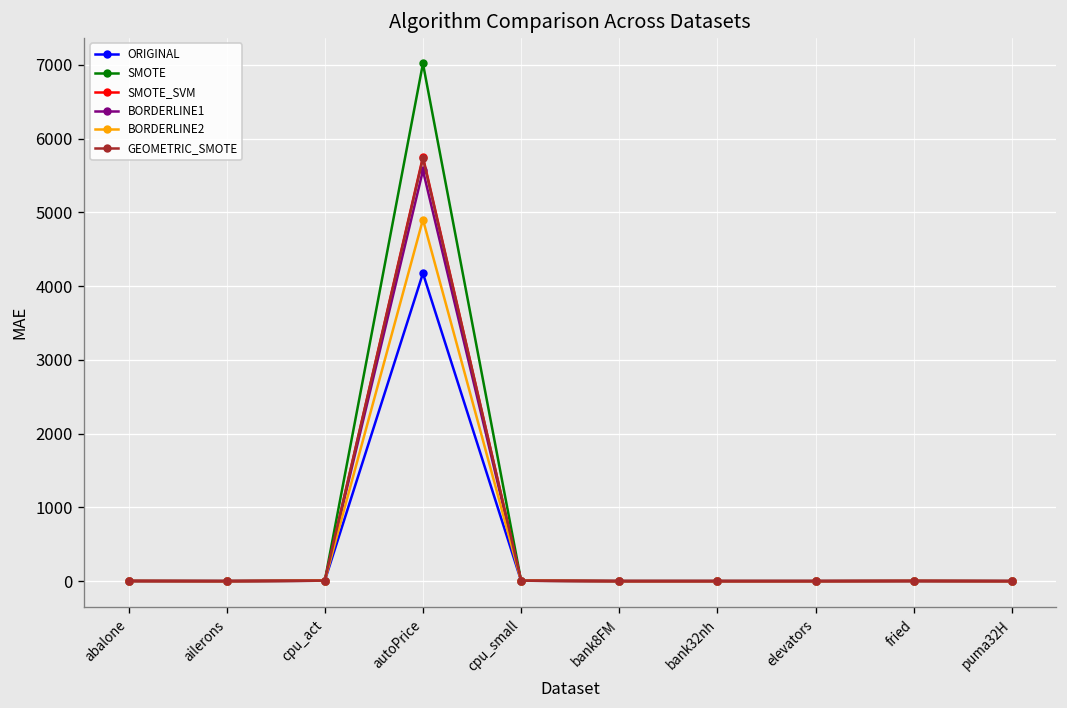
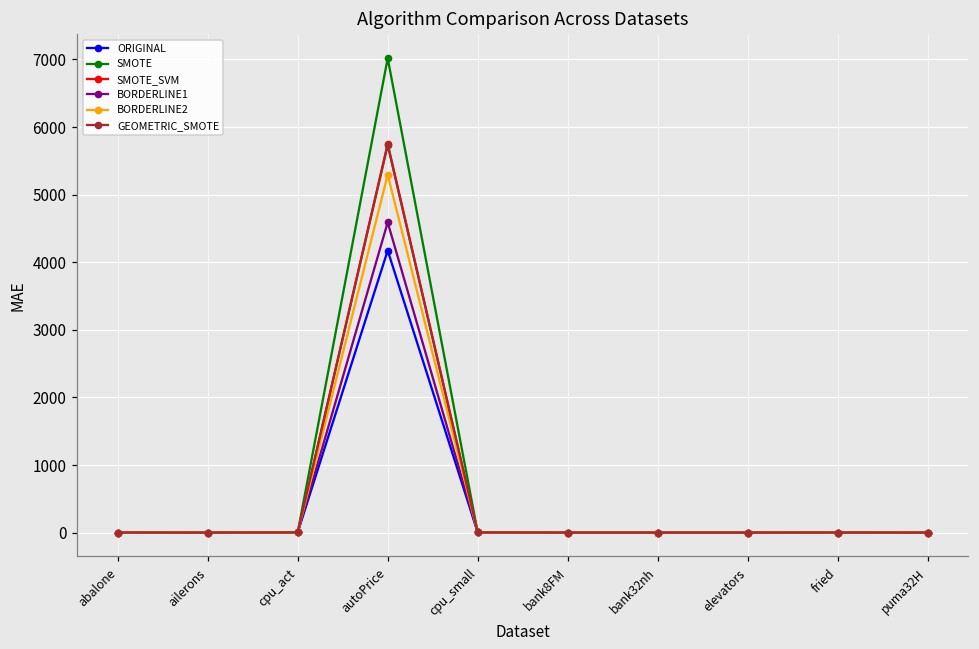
  {
    "ORIGINAL": {
      "autoPrice": 4200
    },
    "SMOTE": {
      "autoPrice": 7000
    },
    "BORDERLINE1": {
-     "autoPrice": 5600
+     "autoPrice": 4600
    },
    "BORDERLINE2": {
-     "autoPrice": 4900
+     "autoPrice": 5300
    }
  }
